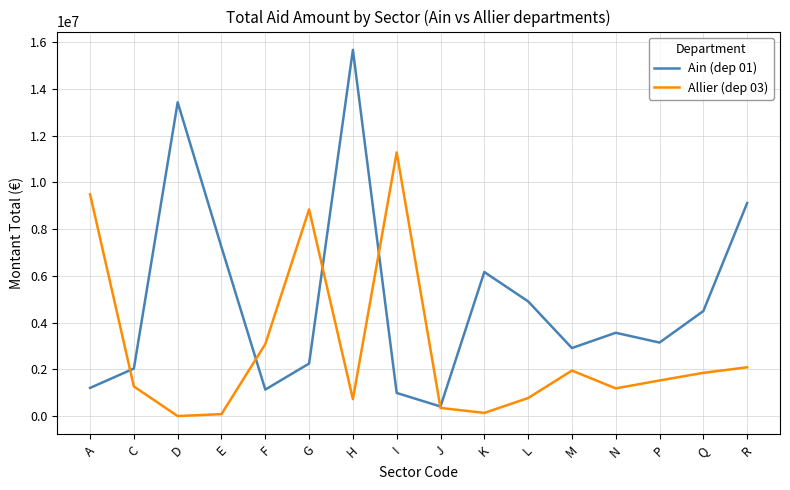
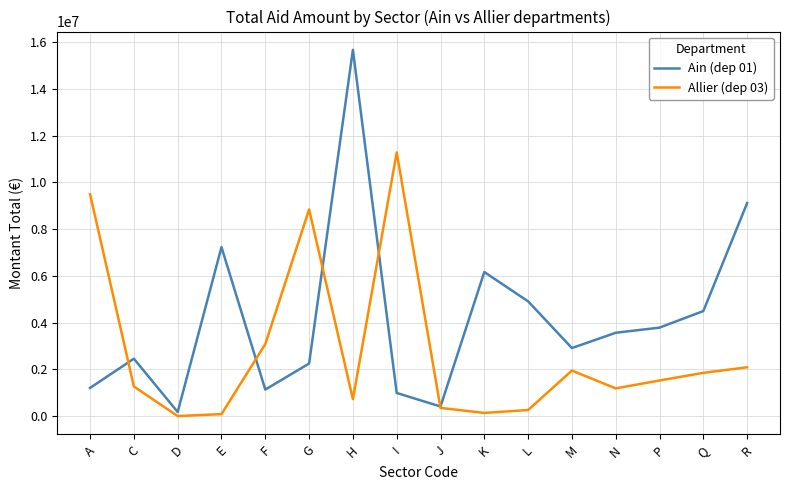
  {
    "Ain (dep 01)": {
      "A": 1200000,
-     "C": 2000000,
-     "D": 13400000,
+     "C": 2500000,
+     "D": 200000,
      "E": 7200000,
      "F": 1100000,
      "G": 2300000,
      "H": 15700000,
      "I": 1000000,
      "K": 6200000,
      "L": 4900000,
      "M": 2900000,
      "N": 3600000,
-     "P": 3100000,
+     "P": 3800000,
      "Q": 4500000,
      "R": 9100000
    },
    "Allier (dep 03)": {
      "A": 9500000,
      "C": 1300000,
      "D": 0,
      "E": 100000,
      "F": 3100000,
      "G": 8800000,
      "H": 700000,
      "I": 11300000,
      "K": 100000,
-     "L": 800000,
+     "L": 300000,
      "M": 2000000,
      "N": 1200000,
      "P": 1500000,
      "Q": 1900000,
      "R": 2100000
    }
  }
